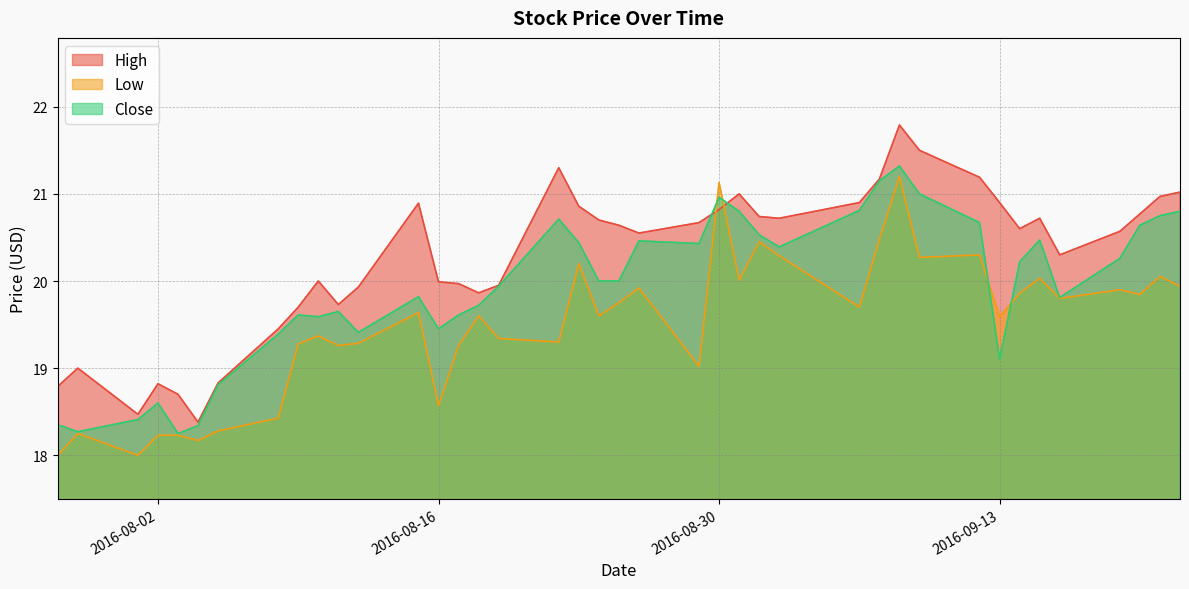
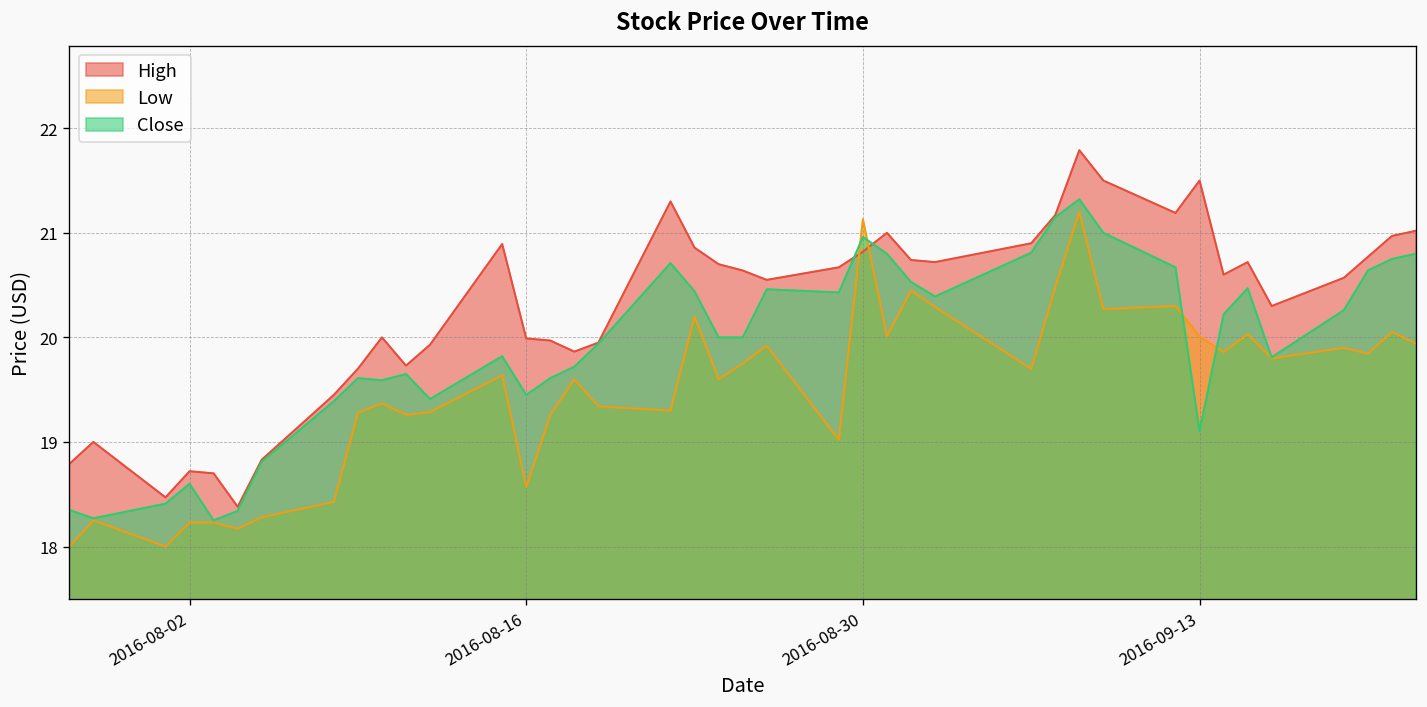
  {
    "High": {
-     "2016-08-02": 18.8,
+     "2016-08-02": 18.7,
      "2016-08-16": 20.0,
      "2016-08-30": 20.8,
-     "2016-09-13": 20.9
+     "2016-09-13": 21.5
    },
    "Low": {
      "2016-08-02": 18.2,
      "2016-08-16": 18.6,
      "2016-08-30": 21.1,
-     "2016-09-13": 19.6
+     "2016-09-13": 20.0
    },
    "Close": {
      "2016-08-02": 18.6,
      "2016-08-16": 19.5,
      "2016-08-30": 21.0,
      "2016-09-13": 19.1
    }
  }
